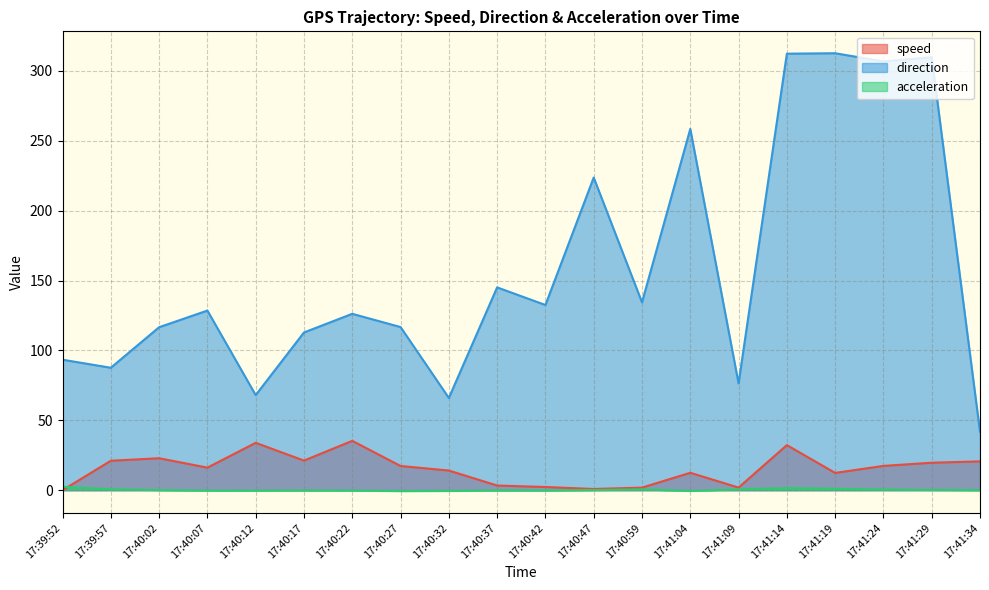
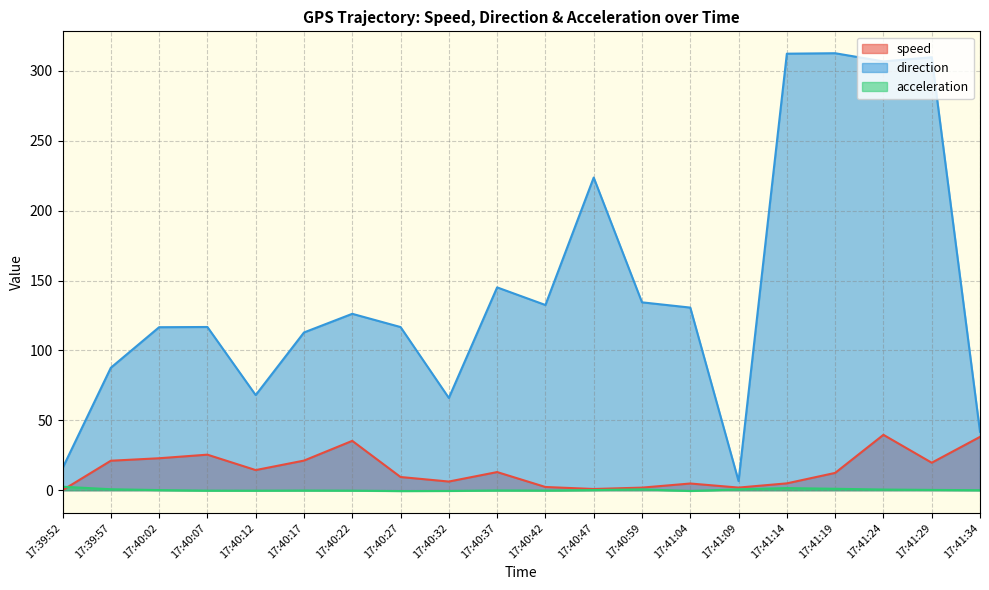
  {
    "speed": {
      "17:39:52": 0,
      "17:39:57": 21,
      "17:40:02": 23,
-     "17:40:07": 16,
-     "17:40:12": 34,
+     "17:40:07": 25,
+     "17:40:12": 14,
      "17:40:17": 21,
      "17:40:22": 35,
-     "17:40:27": 17,
-     "17:40:32": 14,
-     "17:40:37": 3,
+     "17:40:27": 9,
+     "17:40:32": 6,
+     "17:40:37": 13,
      "17:40:42": 2,
-     "17:41:04": 12,
-     "17:41:14": 32,
+     "17:41:04": 5,
+     "17:41:14": 5,
      "17:41:19": 12,
-     "17:41:24": 17,
+     "17:41:24": 40,
      "17:41:29": 20,
-     "17:41:34": 21
+     "17:41:34": 38
    },
    "direction": {
-     "17:39:52": 93,
+     "17:39:52": 16,
      "17:39:57": 88,
      "17:40:02": 117,
-     "17:40:07": 129,
+     "17:40:07": 117,
      "17:40:12": 68,
      "17:40:17": 113,
      "17:40:22": 126,
      "17:40:27": 117,
      "17:40:32": 66,
      "17:40:37": 145,
      "17:40:42": 133,
      "17:40:47": 224,
      "17:40:59": 134,
-     "17:41:04": 259,
-     "17:41:09": 76,
+     "17:41:04": 131,
+     "17:41:09": 6,
      "17:41:14": 312,
      "17:41:19": 313,
      "17:41:34": 42
    }
  }
